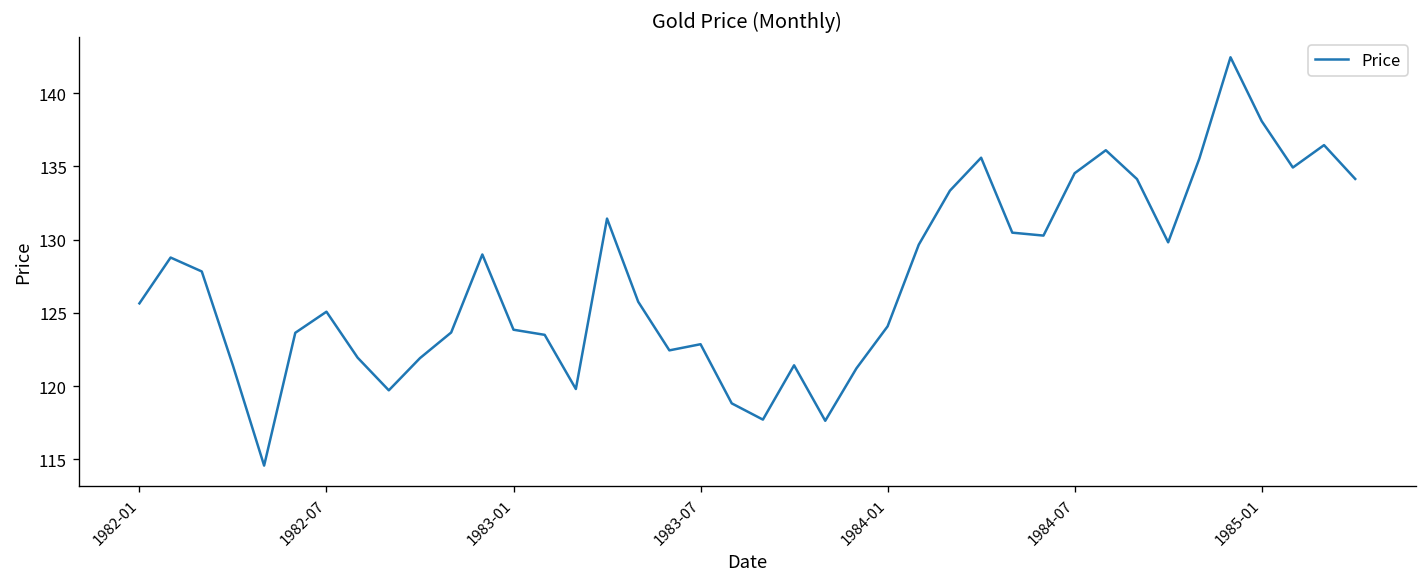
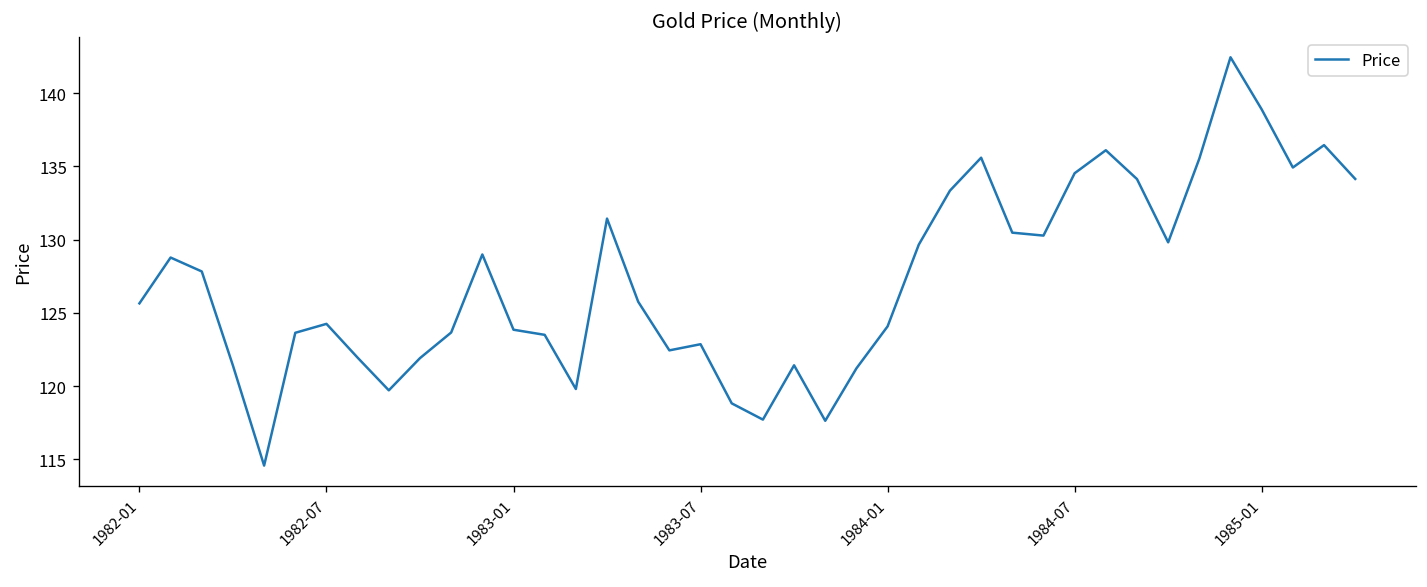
  {
    "1982-01": 125.7,
-   "1982-07": 125.1,
+   "1982-07": 124.3,
    "1983-01": 123.9,
    "1983-07": 122.9,
    "1984-01": 124.1,
    "1984-07": 134.5,
-   "1985-01": 138.1
+   "1985-01": 138.9
  }
